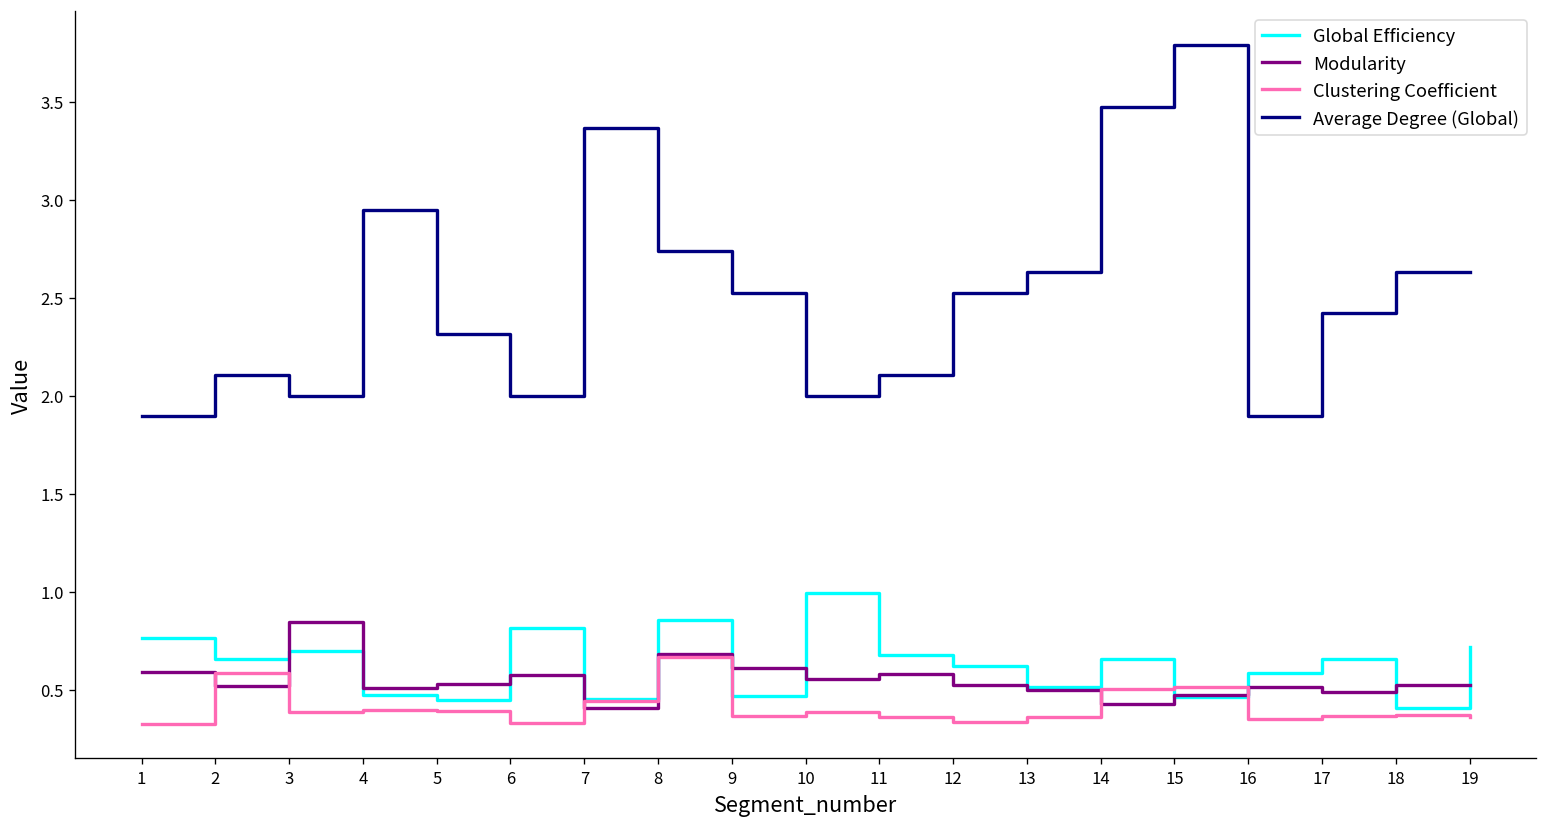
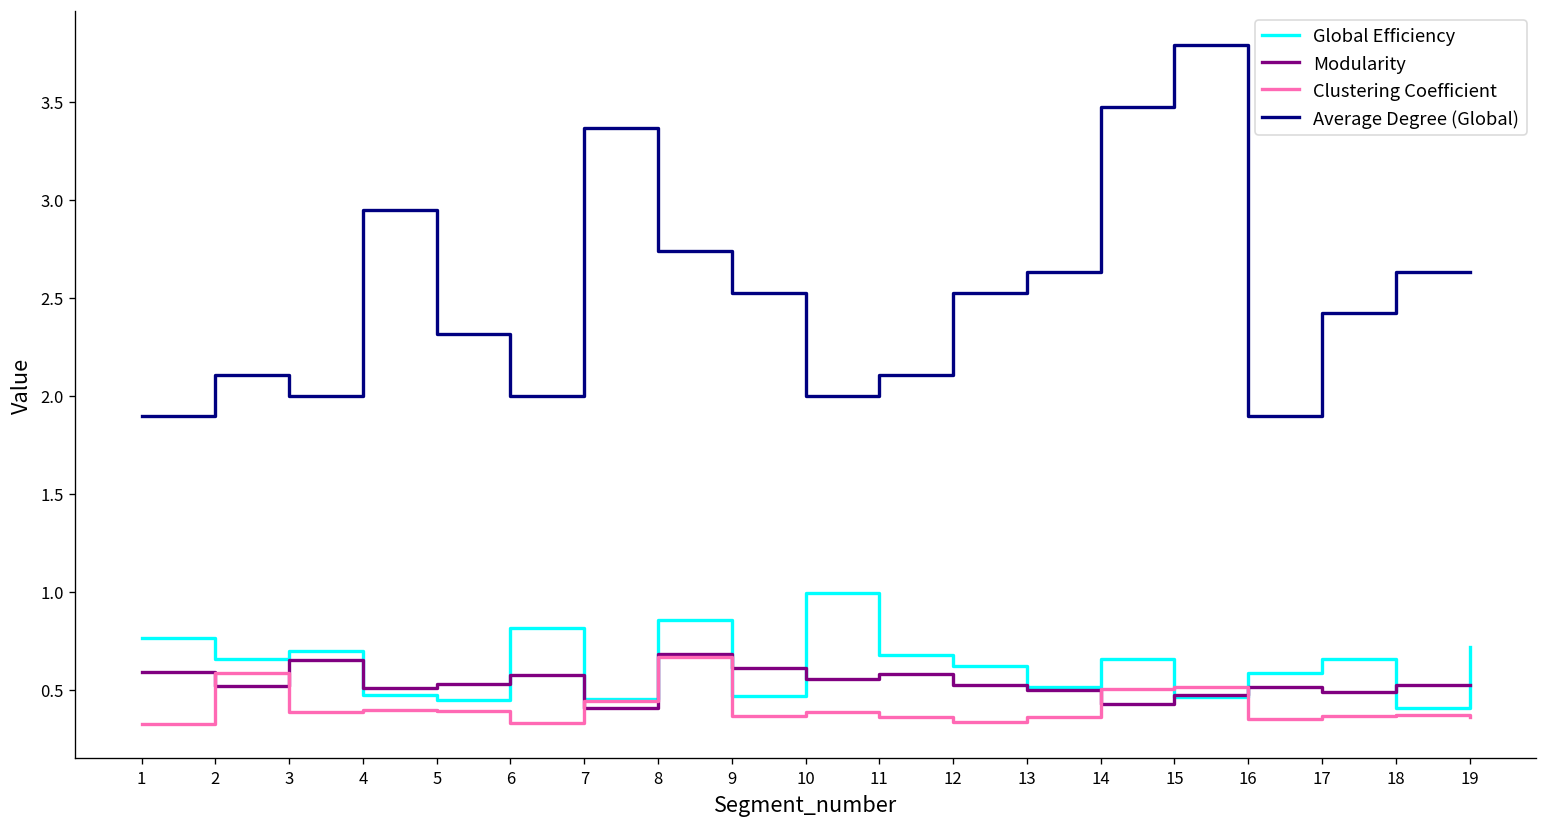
  {
    "Global Efficiency": {
      "1": 0.77,
      "2": 0.66,
      "3": 0.70,
      "4": 0.47,
      "5": 0.45,
      "6": 0.82,
      "8": 0.86,
      "9": 0.47,
      "10": 1.00,
      "11": 0.68,
      "12": 0.62,
      "13": 0.51,
      "14": 0.66,
      "16": 0.58,
      "17": 0.66,
      "18": 0.41,
      "19": 0.72
    },
    "Modularity": {
      "1": 0.59,
      "2": 0.52,
-     "3": 0.84,
+     "3": 0.65,
      "4": 0.51,
      "5": 0.53,
      "6": 0.57,
      "7": 0.41,
      "8": 0.68,
      "9": 0.61,
      "10": 0.55,
      "11": 0.58,
      "12": 0.53,
      "13": 0.50,
      "14": 0.43,
      "16": 0.52,
      "17": 0.49,
      "18": 0.53,
      "19": 0.52
    },
    "Clustering Coefficient": {
      "1": 0.32,
      "2": 0.59,
      "3": 0.39,
      "4": 0.40,
      "5": 0.39,
      "6": 0.33,
      "8": 0.67,
      "9": 0.36,
      "10": 0.39,
      "11": 0.36,
      "12": 0.34,
      "13": 0.36,
      "14": 0.50,
      "15": 0.51,
      "16": 0.35,
      "17": 0.37,
      "18": 0.37,
      "19": 0.36
    },
    "Average Degree (Global)": {
      "1": 1.89,
      "2": 2.11,
      "3": 2.00,
      "4": 2.95,
      "5": 2.32,
      "6": 2.00,
      "7": 3.37,
      "8": 2.74,
      "9": 2.53,
      "10": 2.00,
      "11": 2.11,
      "12": 2.53,
      "13": 2.63,
      "14": 3.47,
      "15": 3.79,
      "16": 1.89,
      "17": 2.42,
      "18": 2.63,
      "19": 2.63
    }
  }
